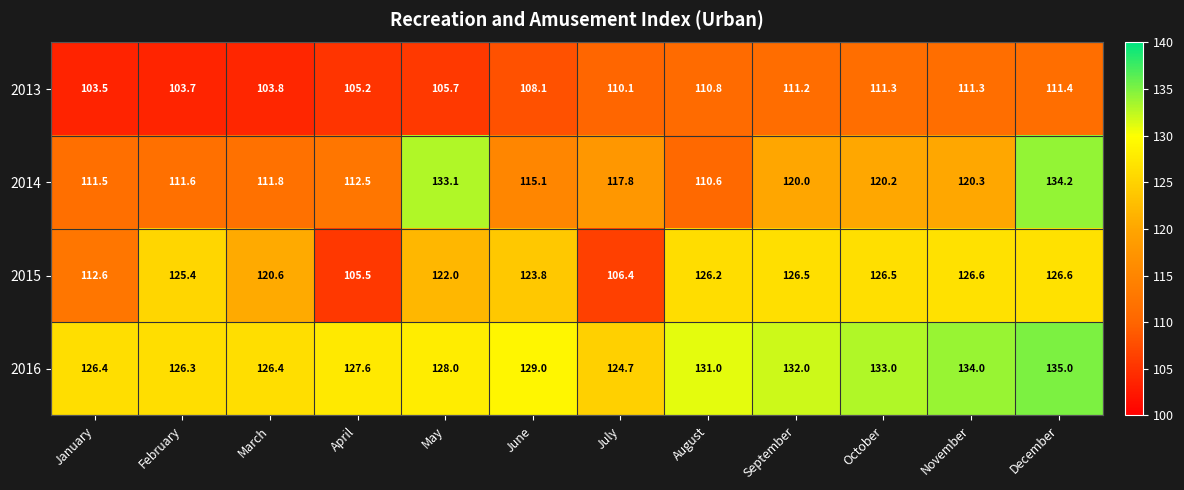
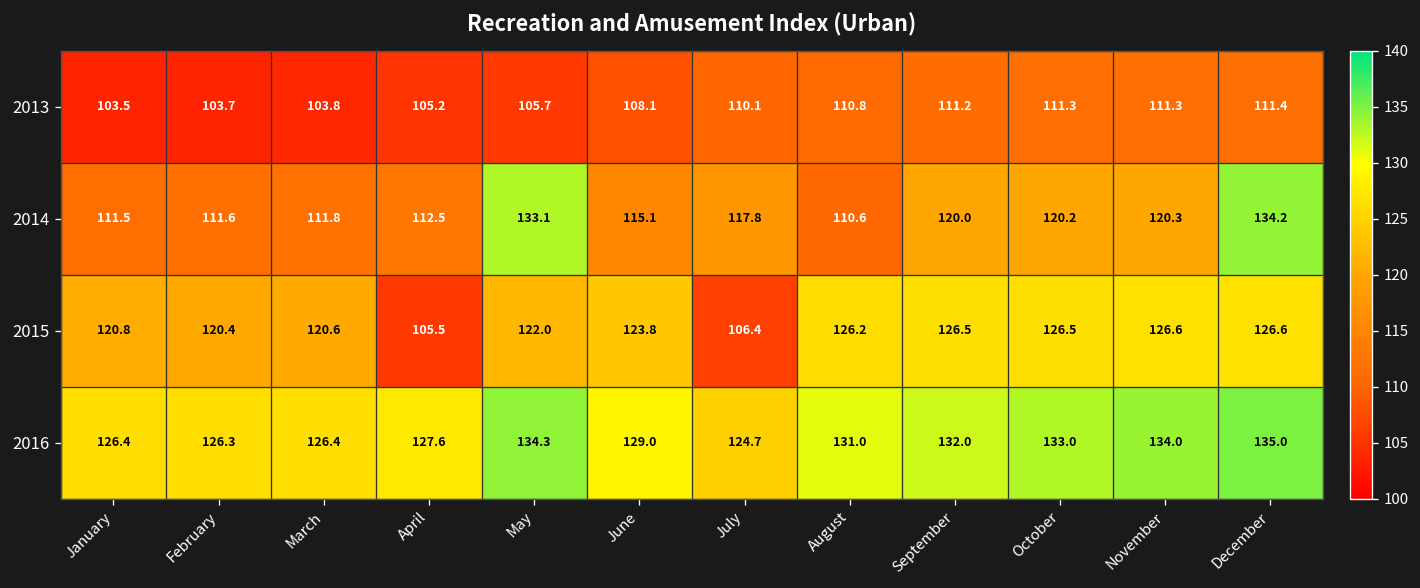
  {
    "2013": {
      "January": 103.5,
      "February": 103.7,
      "March": 103.8,
      "April": 105.2,
      "May": 105.7,
      "June": 108.1,
      "July": 110.1,
      "August": 110.8,
      "September": 111.2,
      "October": 111.3,
      "November": 111.3,
      "December": 111.4
    },
    "2014": {
      "January": 111.5,
      "February": 111.6,
      "March": 111.8,
      "April": 112.5,
      "May": 133.1,
      "June": 115.1,
      "July": 117.8,
      "August": 110.6,
      "September": 120.0,
      "October": 120.2,
      "November": 120.3,
      "December": 134.2
    },
    "2015": {
-     "January": 112.6,
-     "February": 125.4,
+     "January": 120.8,
+     "February": 120.4,
      "March": 120.6,
      "April": 105.5,
      "May": 122.0,
      "June": 123.8,
      "July": 106.4,
      "August": 126.2,
      "September": 126.5,
      "October": 126.5,
      "November": 126.6,
      "December": 126.6
    },
    "2016": {
      "January": 126.4,
      "February": 126.3,
      "March": 126.4,
      "April": 127.6,
-     "May": 128.0,
+     "May": 134.3,
      "June": 129.0,
      "July": 124.7,
      "August": 131.0,
      "September": 132.0,
      "October": 133.0,
      "November": 134.0,
      "December": 135.0
    }
  }
